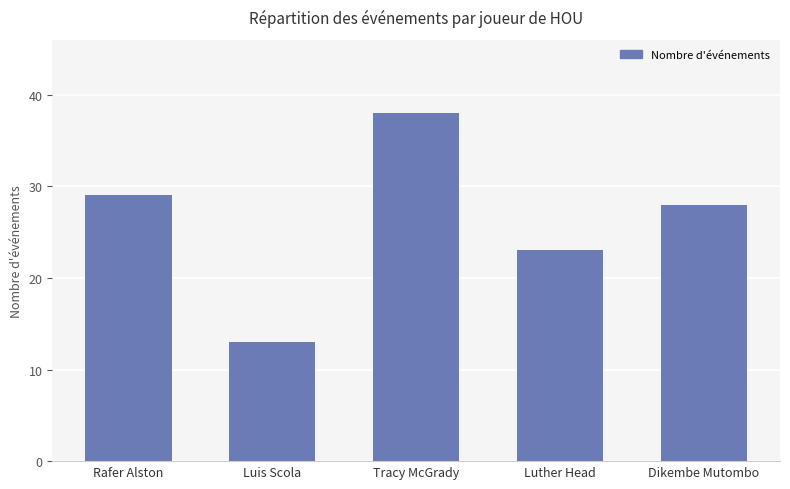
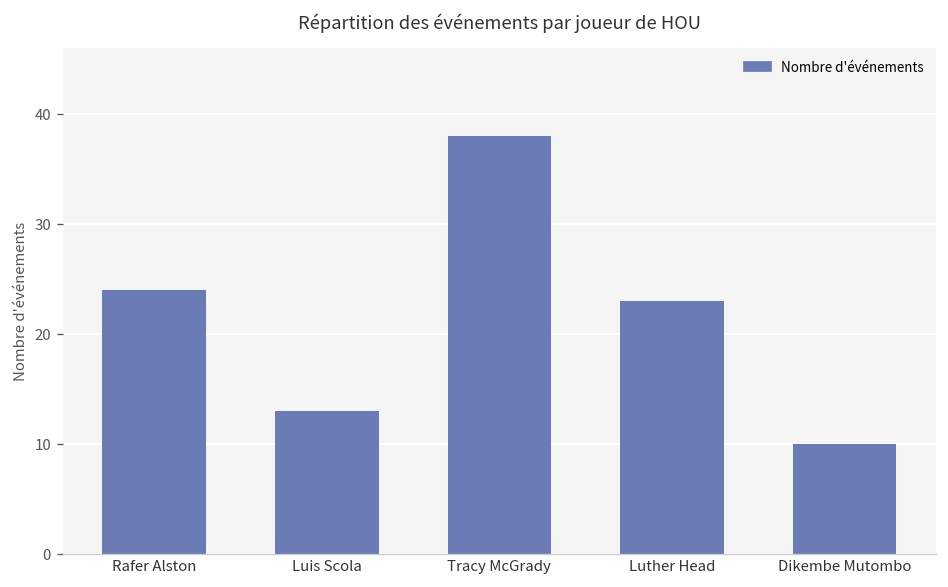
  {
-   "Rafer Alston": 29,
+   "Rafer Alston": 24,
    "Luis Scola": 13,
    "Tracy McGrady": 38,
    "Luther Head": 23,
-   "Dikembe Mutombo": 28
+   "Dikembe Mutombo": 10
  }
